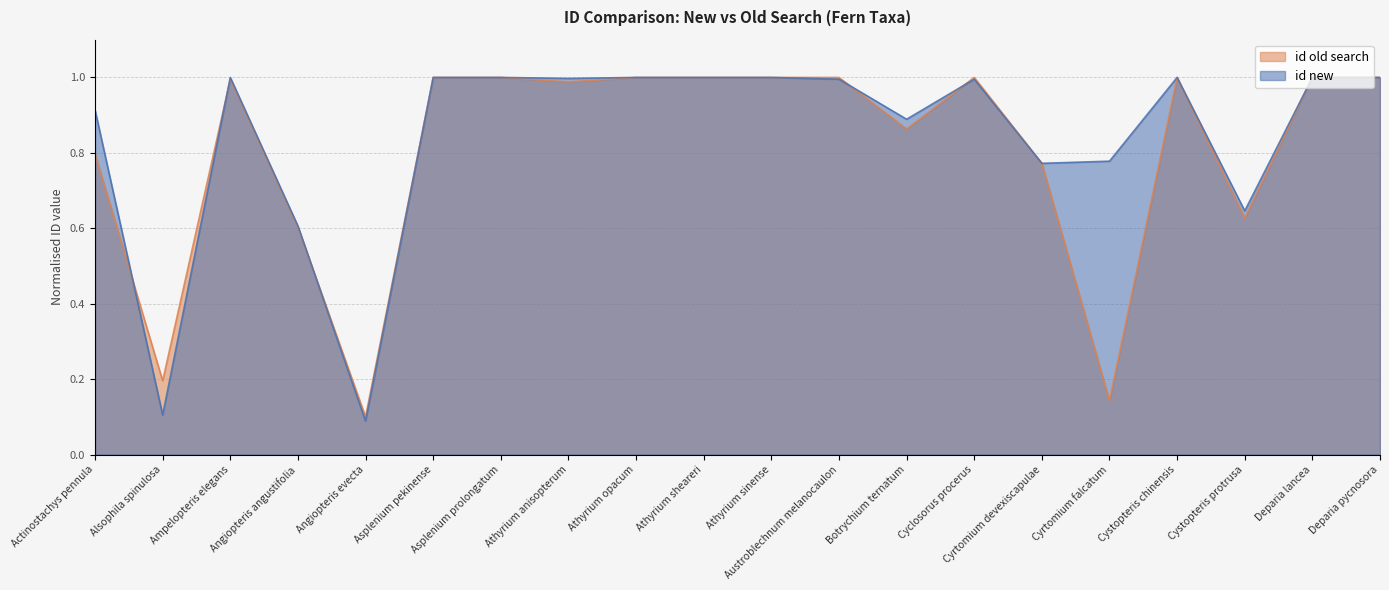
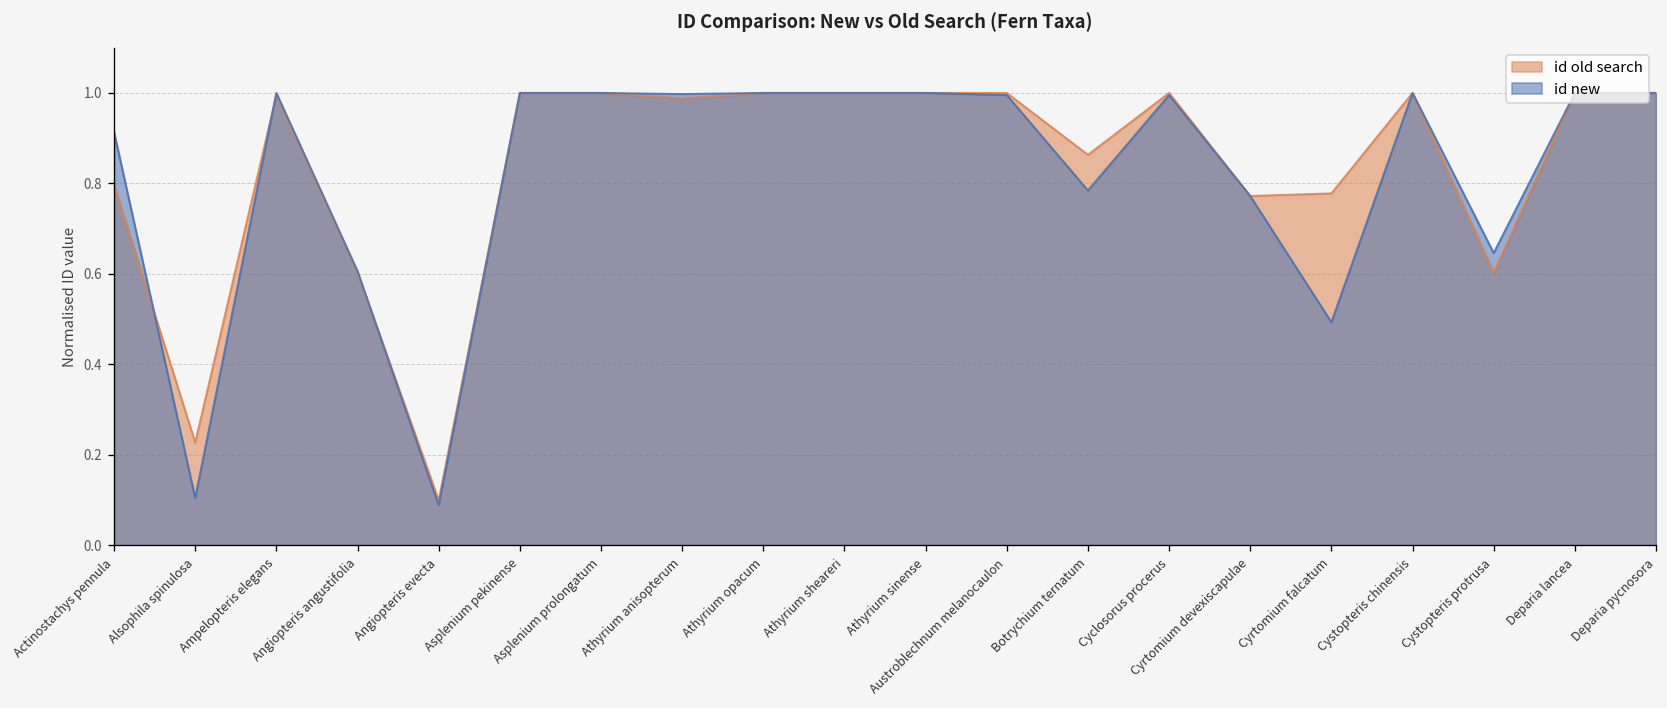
  {
    "id old search": {
      "Actinostachys pennula": 0.80,
-     "Alsophila spinulosa": 0.20,
+     "Alsophila spinulosa": 0.23,
      "Angiopteris evecta": 0.10,
      "Athyrium anisopterum": 0.99,
      "Botrychium ternatum": 0.86,
-     "Cyrtomium falcatum": 0.14,
-     "Cystopteris protrusa": 0.63
+     "Cyrtomium falcatum": 0.78,
+     "Cystopteris protrusa": 0.60
    },
    "id new": {
      "Actinostachys pennula": 0.91,
      "Alsophila spinulosa": 0.10,
      "Angiopteris evecta": 0.09,
      "Athyrium anisopterum": 1.00,
-     "Botrychium ternatum": 0.89,
-     "Cyrtomium falcatum": 0.78,
+     "Botrychium ternatum": 0.78,
+     "Cyrtomium falcatum": 0.49,
      "Cystopteris protrusa": 0.65
    }
  }
